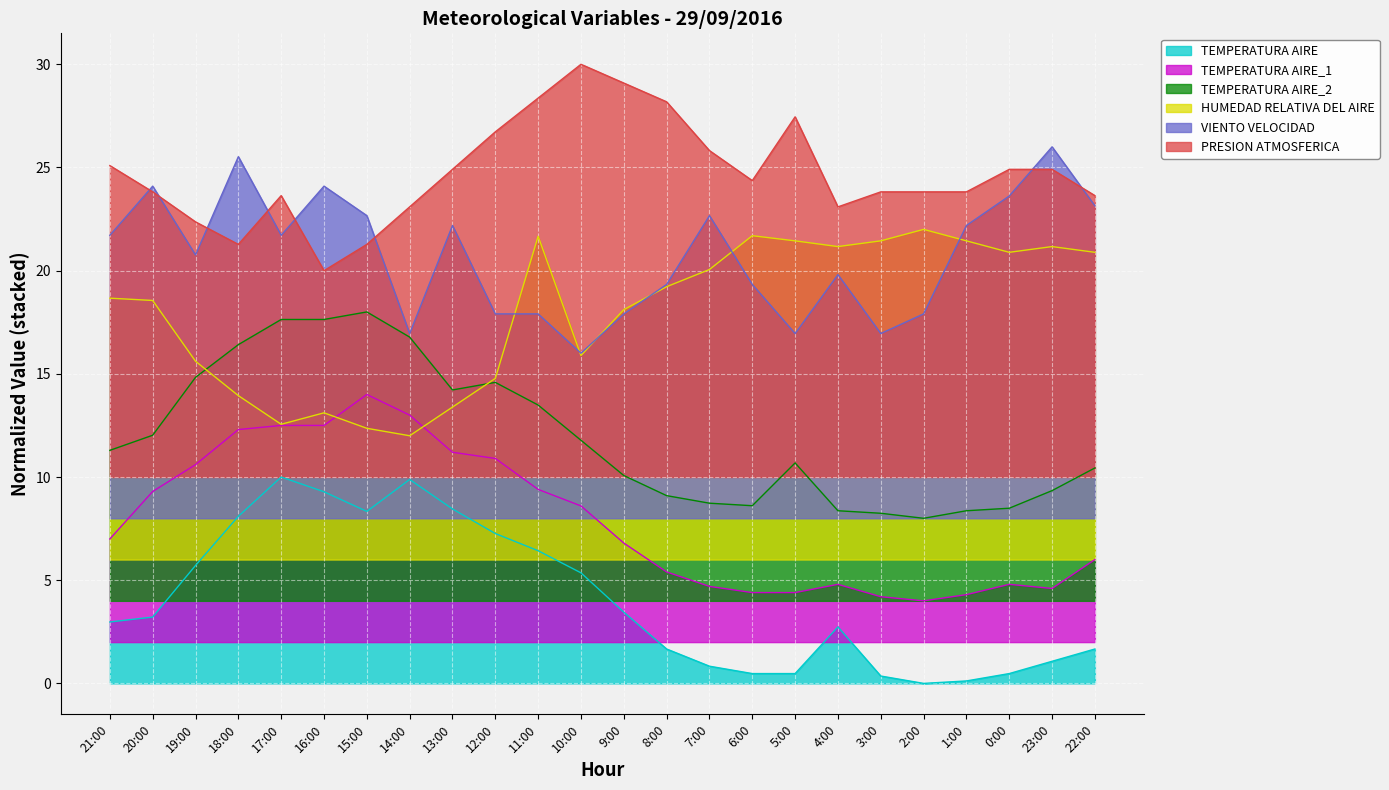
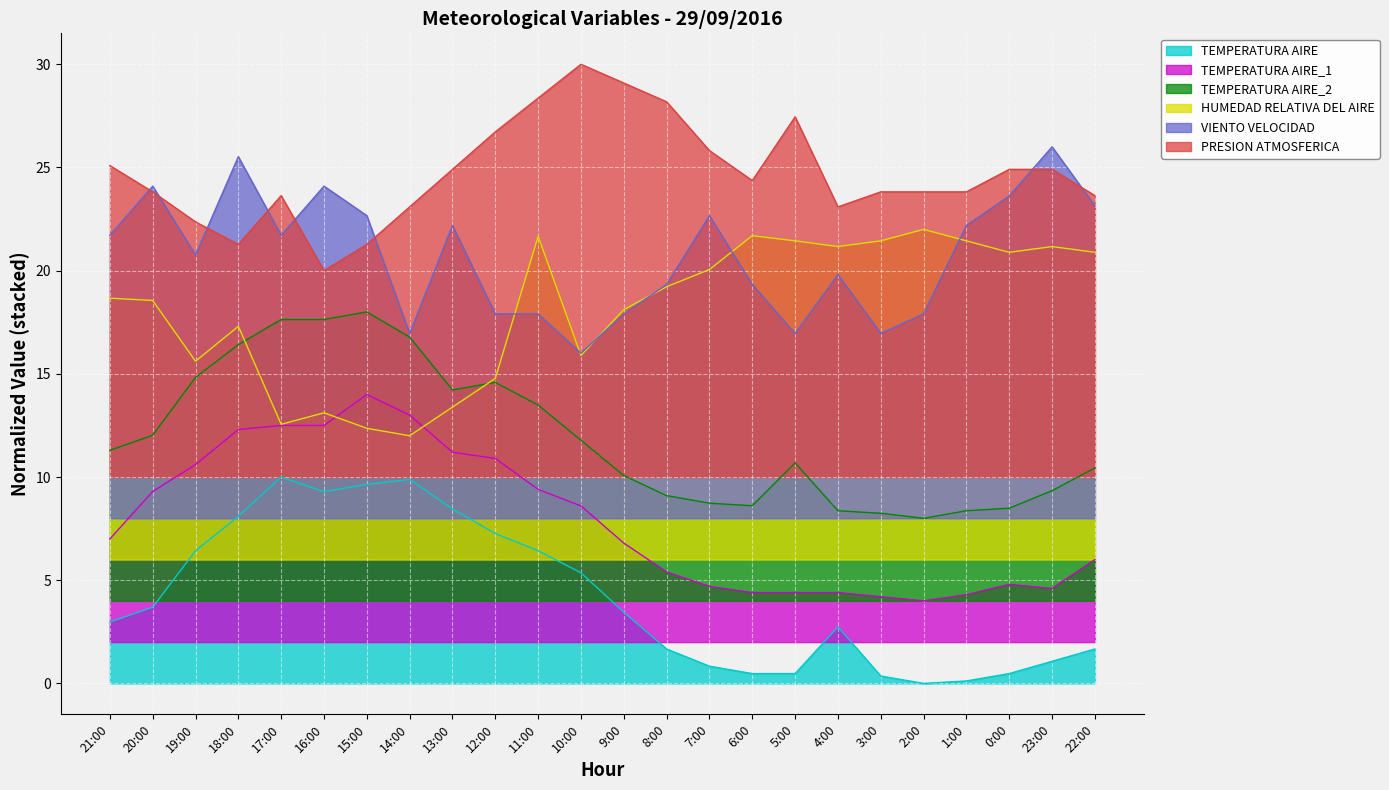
  {
    "TEMPERATURA AIRE": {
      "21:00": 3.0,
-     "20:00": 3.2,
-     "19:00": 5.7,
+     "20:00": 3.7,
+     "19:00": 6.4,
      "18:00": 8.1,
      "17:00": 10.0,
      "16:00": 9.3,
-     "15:00": 8.3,
+     "15:00": 9.6,
      "14:00": 9.9,
      "13:00": 8.5,
      "12:00": 7.3,
      "11:00": 6.4,
      "10:00": 5.4,
      "9:00": 3.5,
      "8:00": 1.7,
      "7:00": 0.8,
      "6:00": 0.5,
      "5:00": 0.5,
      "4:00": 2.7,
      "3:00": 0.4,
      "2:00": 0.0,
      "1:00": 0.1,
      "0:00": 0.5,
      "23:00": 1.1,
      "22:00": 1.7
    },
    "TEMPERATURA AIRE_1": {
      "21:00": 7.0,
      "20:00": 9.3,
      "19:00": 10.6,
      "18:00": 12.3,
      "16:00": 12.5,
      "15:00": 14.0,
      "14:00": 13.0,
      "13:00": 11.2,
      "12:00": 10.9,
      "11:00": 9.4,
      "10:00": 8.6,
      "9:00": 6.8,
      "8:00": 5.4,
      "7:00": 4.7,
      "6:00": 4.4,
      "5:00": 4.4,
-     "4:00": 4.8,
+     "4:00": 4.4,
      "3:00": 4.2,
      "2:00": 4.0,
      "1:00": 4.3,
      "0:00": 4.8,
      "23:00": 4.6,
      "22:00": 6.0
    },
    "TEMPERATURA AIRE_2": {
      "21:00": 11.3,
      "20:00": 12.0,
      "19:00": 14.8,
      "18:00": 16.4,
      "17:00": 17.6,
      "16:00": 17.6,
      "15:00": 18.0,
      "14:00": 16.8,
      "13:00": 14.2,
      "12:00": 14.6,
      "11:00": 13.5,
      "10:00": 11.8,
      "9:00": 10.1,
      "8:00": 9.1,
      "7:00": 8.7,
      "6:00": 8.6,
      "5:00": 10.7,
      "4:00": 8.4,
      "3:00": 8.2,
      "1:00": 8.4,
      "0:00": 8.5,
      "23:00": 9.3,
      "22:00": 10.4
    },
    "HUMEDAD RELATIVA DEL AIRE": {
      "21:00": 18.7,
      "20:00": 18.6,
      "19:00": 15.6,
-     "18:00": 13.9,
+     "18:00": 17.3,
      "16:00": 13.1,
      "15:00": 12.4,
      "14:00": 12.0,
      "13:00": 13.4,
      "12:00": 14.8,
      "11:00": 21.7,
      "9:00": 18.1,
      "7:00": 20.1,
      "6:00": 21.7,
      "5:00": 21.4,
      "4:00": 21.2,
      "3:00": 21.4,
      "2:00": 22.0,
      "1:00": 21.4,
      "0:00": 20.9,
      "23:00": 21.2
    },
    "VIENTO VELOCIDAD": {
      "21:00": 21.7,
      "20:00": 24.1,
      "19:00": 20.8,
      "18:00": 25.5,
      "17:00": 21.7,
      "16:00": 24.1,
      "15:00": 22.7,
      "14:00": 17.0,
      "13:00": 22.2,
      "12:00": 17.9,
      "11:00": 17.9,
      "9:00": 17.9,
      "7:00": 22.7,
      "6:00": 19.3,
      "5:00": 17.0,
      "4:00": 19.8,
      "3:00": 17.0,
      "1:00": 22.2,
      "0:00": 23.6,
      "23:00": 26.0,
      "22:00": 23.1
    },
    "PRESION ATMOSFERICA": {
      "21:00": 25.1,
      "20:00": 23.8,
      "19:00": 22.4,
      "18:00": 21.3,
      "16:00": 20.0,
      "15:00": 21.3,
      "14:00": 23.1,
      "13:00": 24.9,
      "12:00": 26.7,
      "11:00": 28.4,
      "10:00": 30.0,
      "9:00": 29.1,
      "8:00": 28.2,
      "7:00": 25.8,
      "6:00": 24.4,
      "5:00": 27.5,
      "4:00": 23.1,
      "3:00": 23.8,
      "2:00": 23.8,
      "1:00": 23.8,
      "0:00": 24.9,
      "23:00": 24.9,
      "22:00": 23.6
    }
  }
